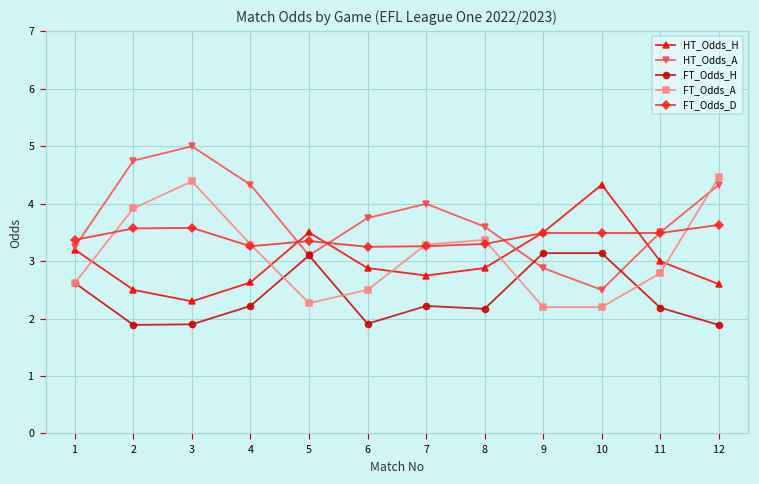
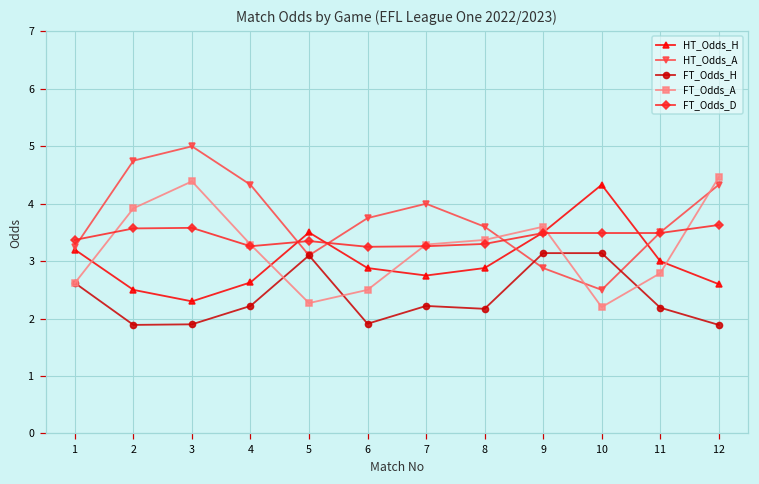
  {
    "FT_Odds_A": {
      "2": 3.9,
      "3": 4.4,
      "5": 2.3,
      "6": 2.5,
      "8": 3.4,
-     "9": 2.2,
+     "9": 3.6,
      "10": 2.2,
      "11": 2.8,
      "12": 4.5
    }
  }
